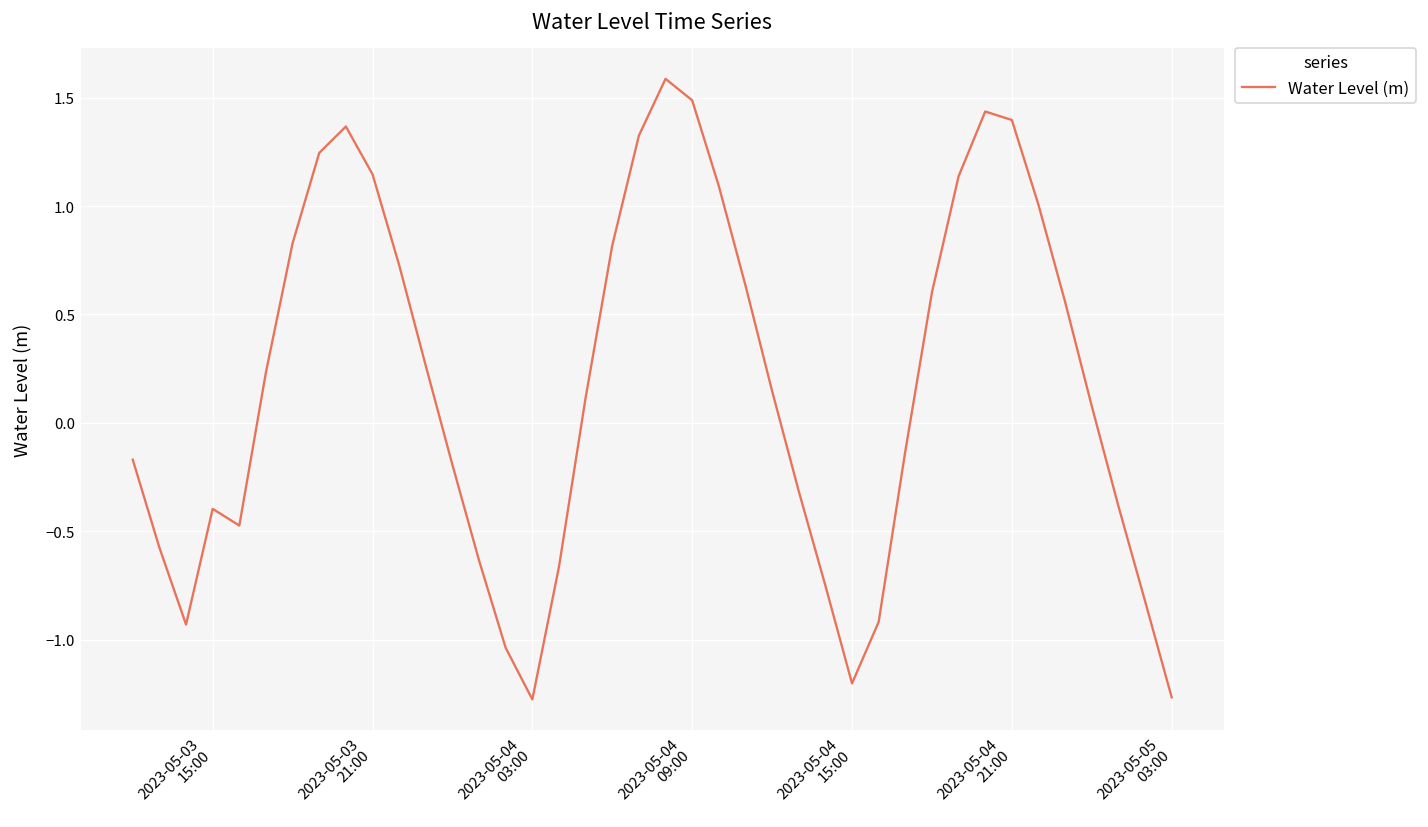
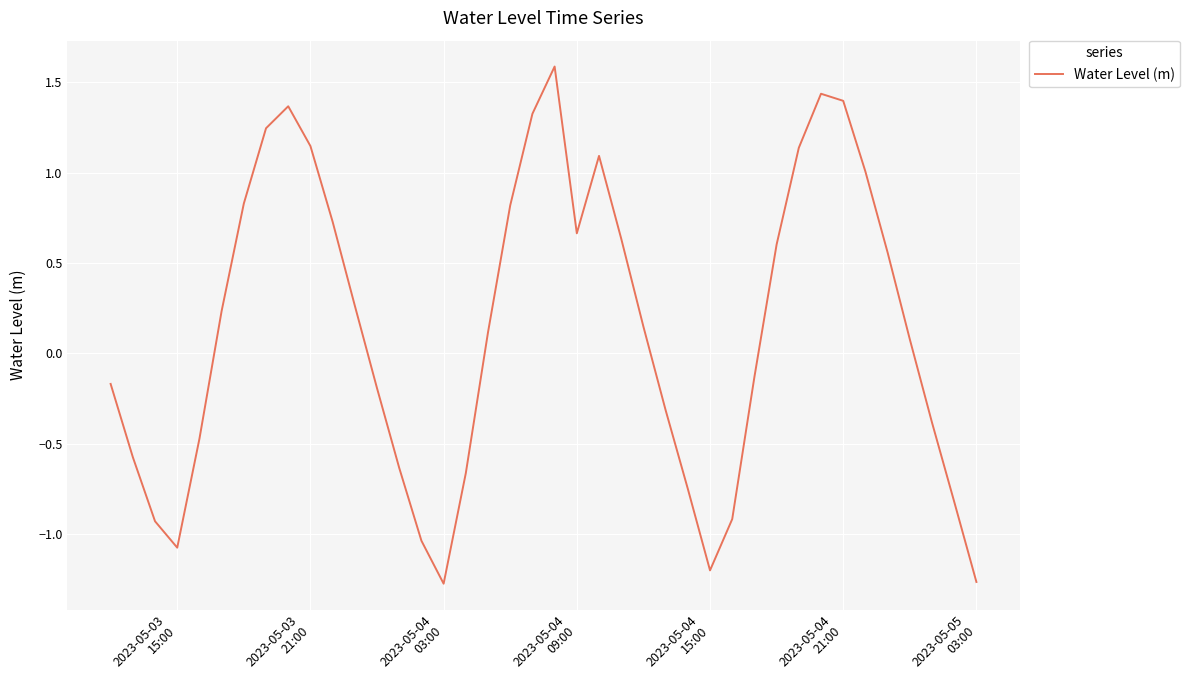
  {
-   "2023-05-03 15:00": -0.40,
+   "2023-05-03 15:00": -1.08,
    "2023-05-03 21:00": 1.15,
    "2023-05-04 03:00": -1.28,
-   "2023-05-04 09:00": 1.49,
+   "2023-05-04 09:00": 0.66,
    "2023-05-04 15:00": -1.20,
    "2023-05-04 21:00": 1.40,
    "2023-05-05 03:00": -1.27
  }
